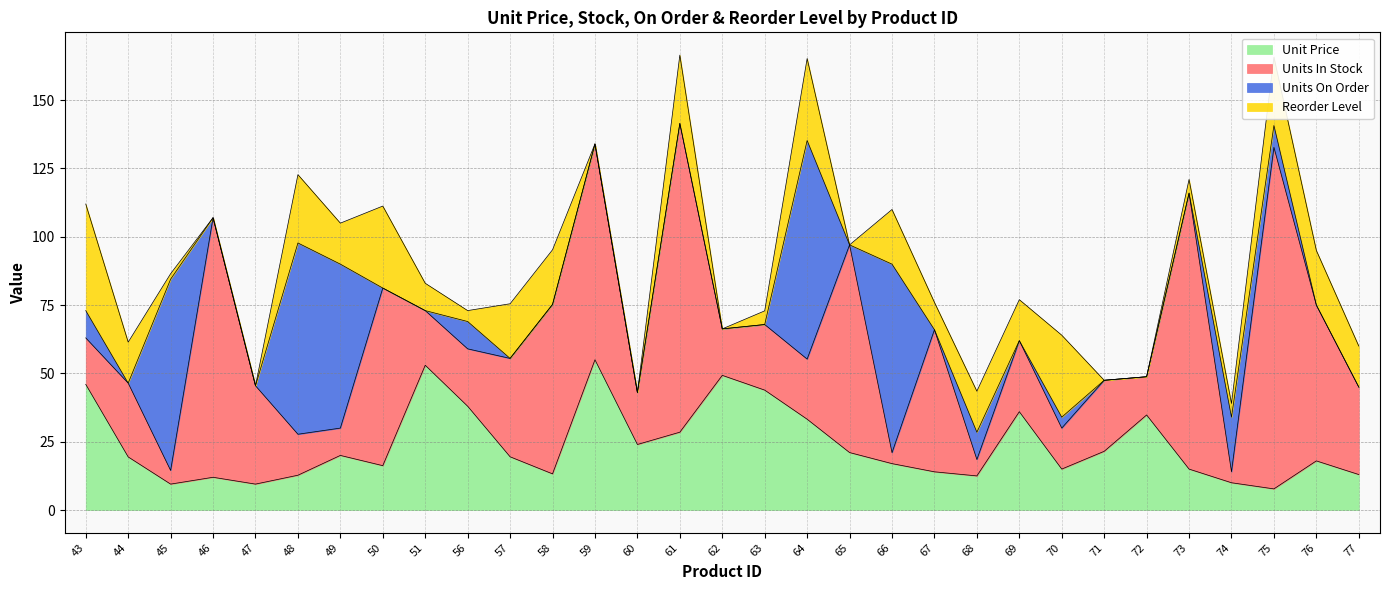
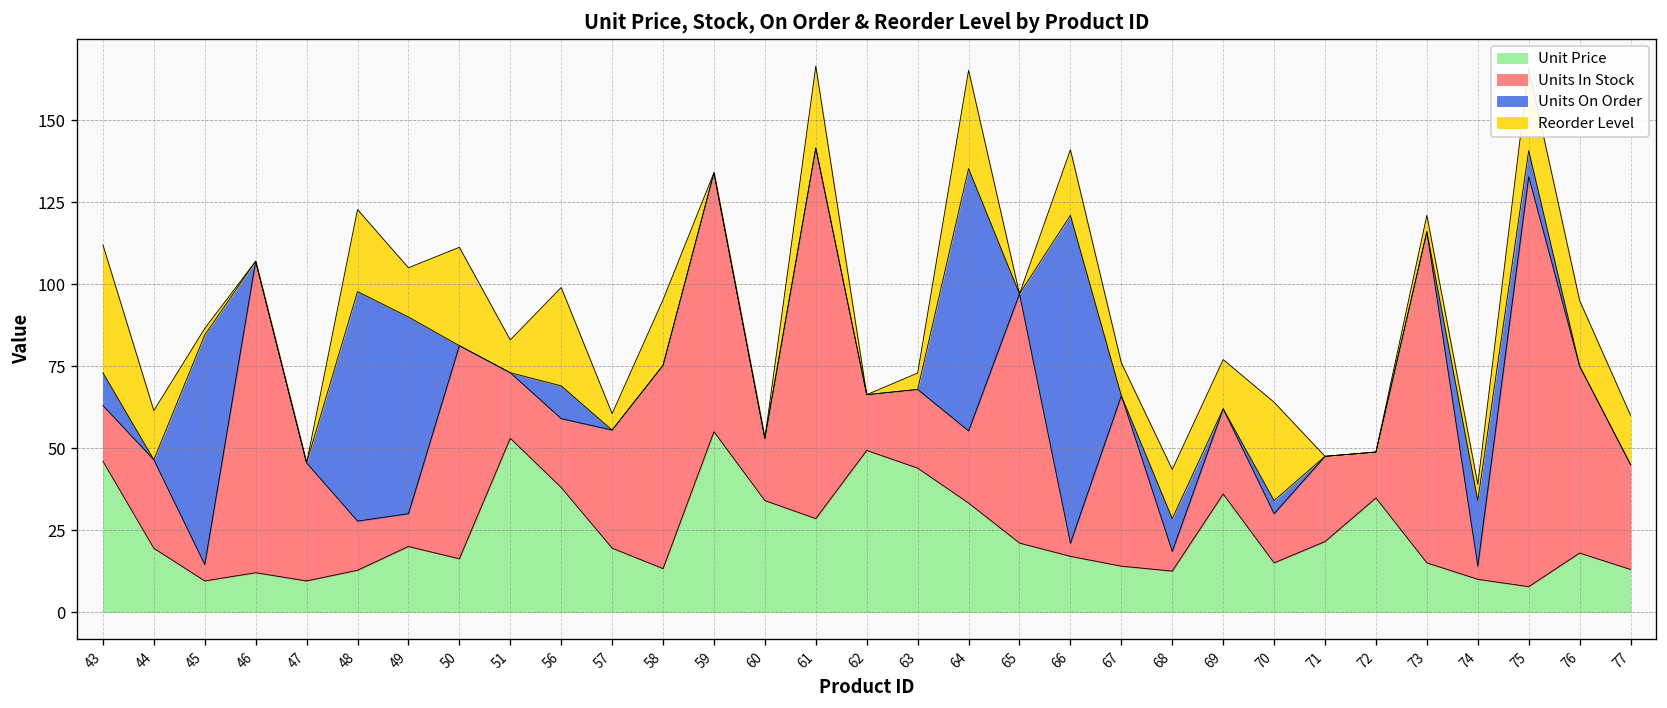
  {
    "Unit Price": {
      "43": 46,
      "44": 19,
      "45": 10,
      "46": 12,
      "47": 10,
      "48": 13,
      "49": 20,
      "50": 16,
      "51": 53,
      "56": 38,
      "57": 20,
      "58": 13,
      "59": 55,
-     "60": 24,
+     "60": 34,
      "61": 29,
      "62": 49,
      "63": 44,
      "64": 33,
      "65": 21,
      "66": 17,
      "67": 14,
      "68": 13,
      "69": 36,
      "70": 15,
      "71": 22,
      "72": 35,
      "73": 15,
      "74": 10,
      "75": 8,
      "76": 18,
      "77": 13
    },
    "Units In Stock": {
      "43": 17,
      "45": 5,
      "48": 15,
      "49": 10,
      "56": 21,
      "64": 22,
      "66": 4,
      "68": 6,
      "70": 15,
      "74": 4,
      "75": 125
    },
    "Units On Order": {
      "43": 10,
      "45": 70,
      "48": 70,
      "49": 60,
      "56": 10,
      "64": 80,
-     "66": 69,
+     "66": 100,
      "68": 10,
      "70": 4,
      "74": 20,
      "75": 8
    },
    "Reorder Level": {
      "43": 39,
      "44": 15,
      "45": 2,
      "48": 25,
      "49": 15,
      "50": 30,
      "51": 10,
-     "56": 4,
-     "57": 20,
+     "56": 30,
+     "57": 5,
      "58": 20,
      "61": 25,
      "63": 5,
      "64": 30,
      "66": 20,
      "67": 10,
      "68": 15,
      "69": 15,
      "70": 30,
      "73": 5,
      "74": 5,
      "76": 20,
      "77": 15
    }
  }
